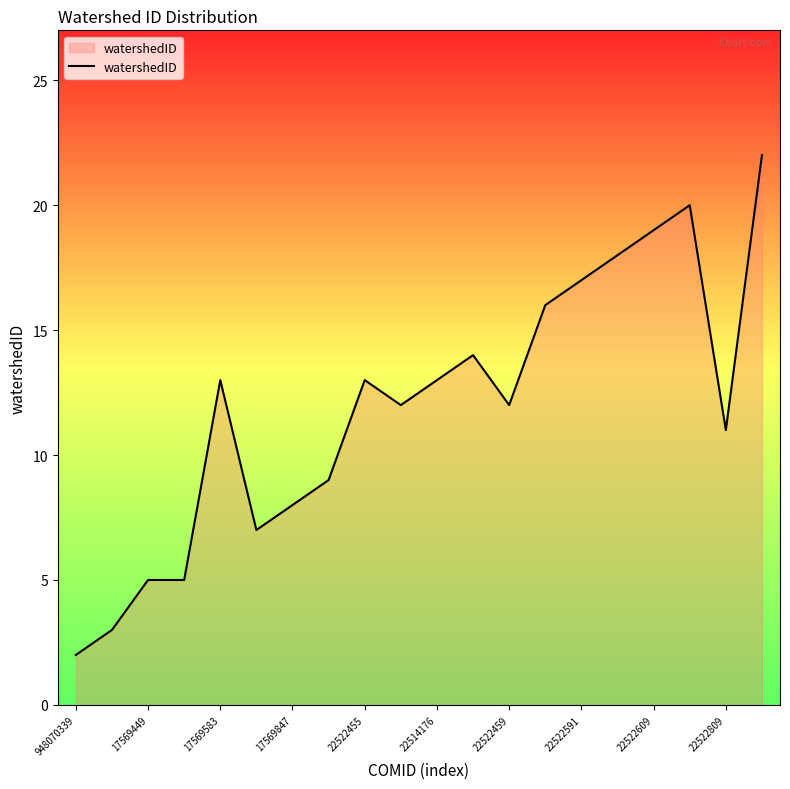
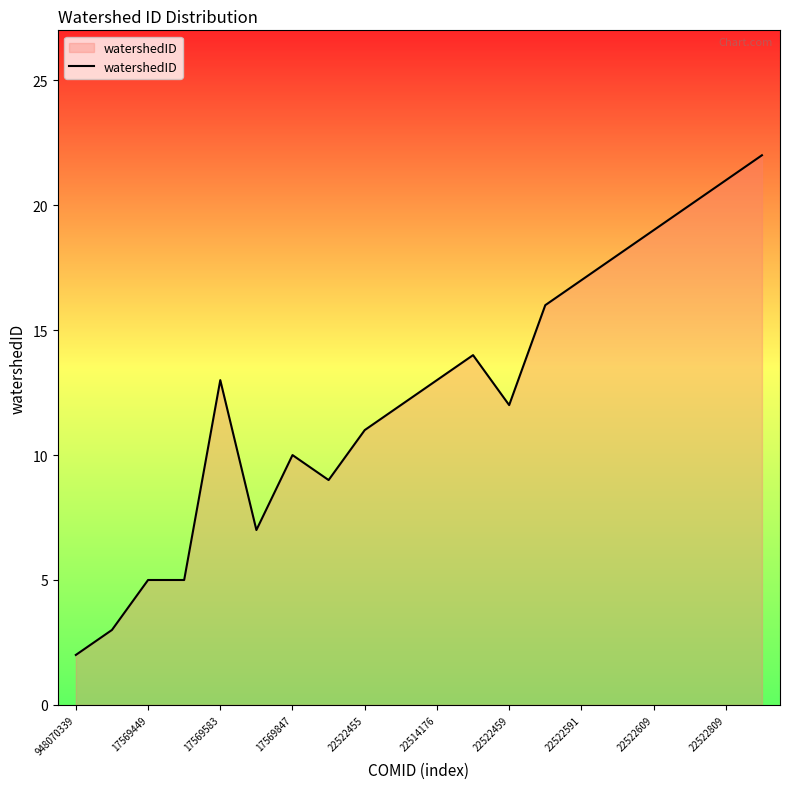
  {
    "948070339": 2,
    "17569449": 5,
    "17569583": 13,
-   "17569847": 8,
-   "22522455": 13,
+   "17569847": 10,
+   "22522455": 11,
    "22514176": 13,
    "22522459": 12,
    "22522591": 17,
    "22522609": 19,
-   "22522809": 11
+   "22522809": 21
  }
